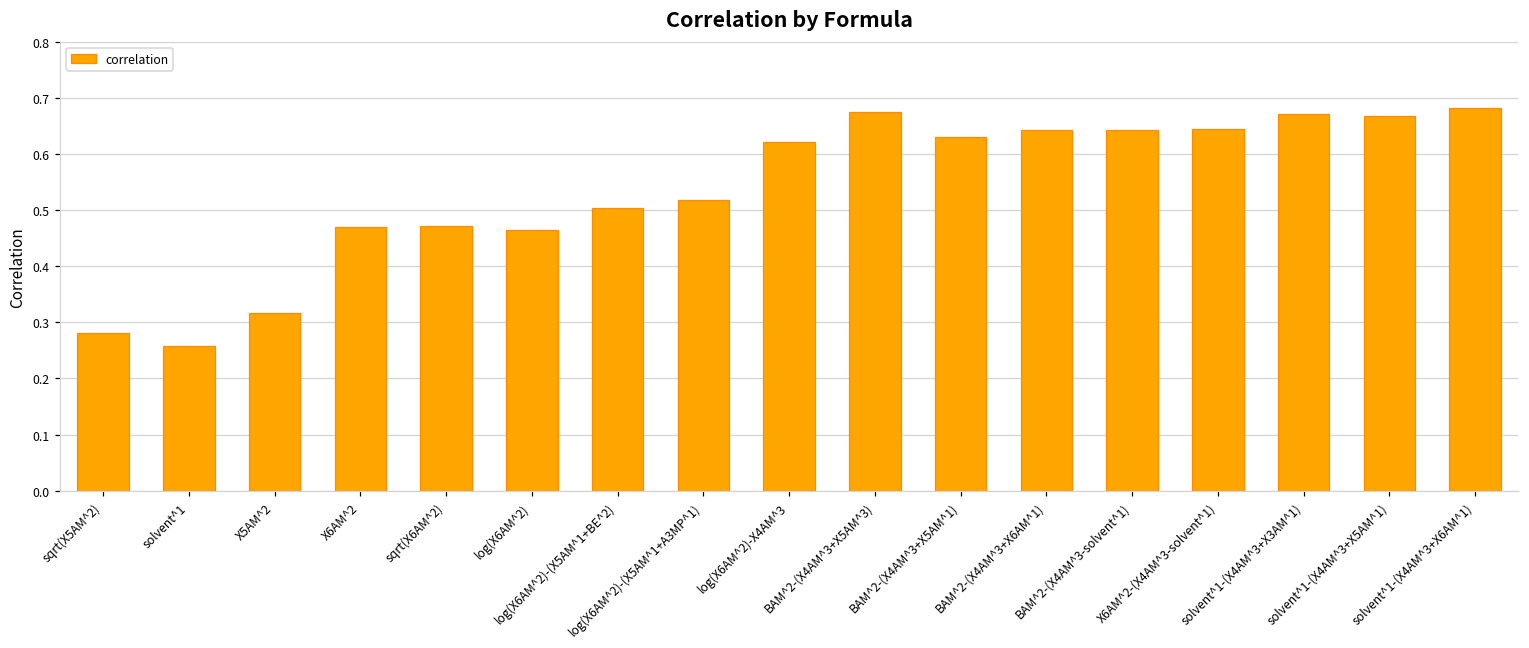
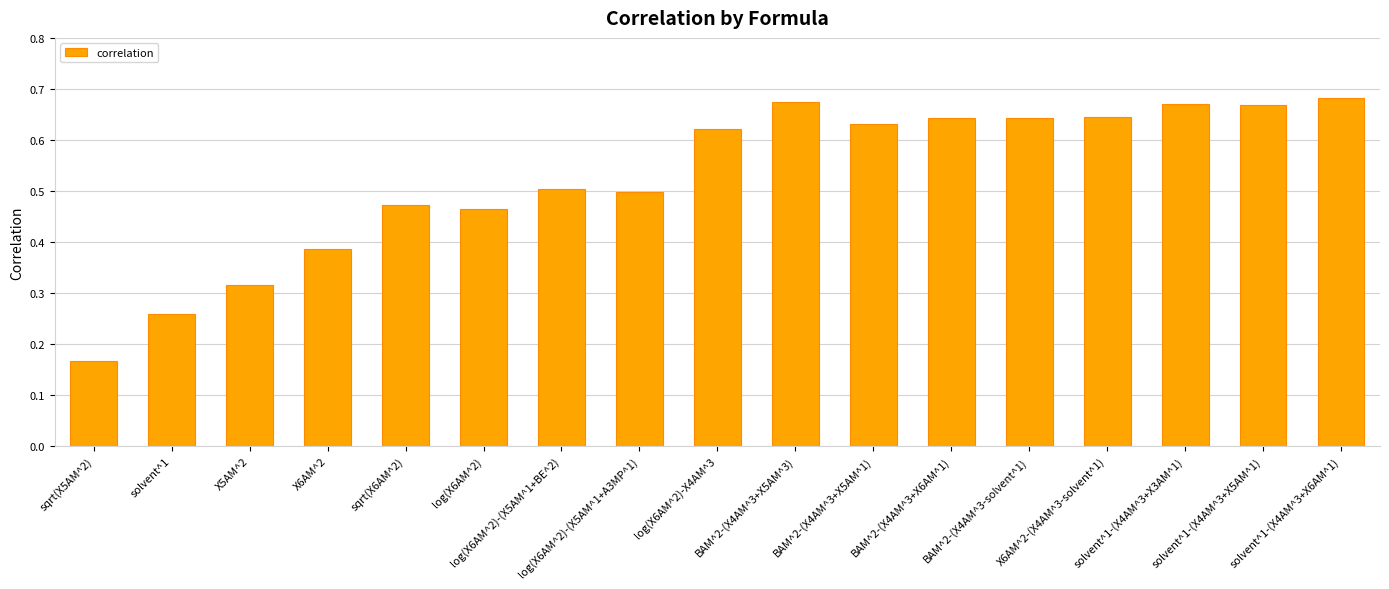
  {
-   "sqrt(X5AM^2)": 0.28,
+   "sqrt(X5AM^2)": 0.17,
    "solvent^1": 0.26,
    "X5AM^2": 0.32,
-   "X6AM^2": 0.47,
+   "X6AM^2": 0.39,
    "sqrt(X6AM^2)": 0.47,
    "log(X6AM^2)": 0.46,
    "log(X6AM^2)-(X5AM^1+BE^2)": 0.50,
-   "log(X6AM^2)-(X5AM^1+A3MP^1)": 0.52,
+   "log(X6AM^2)-(X5AM^1+A3MP^1)": 0.50,
    "log(X6AM^2)-X4AM^3": 0.62,
    "BAM^2-(X4AM^3+X5AM^3)": 0.68,
    "BAM^2-(X4AM^3+X5AM^1)": 0.63,
    "BAM^2-(X4AM^3+X6AM^1)": 0.64,
    "BAM^2-(X4AM^3-solvent^1)": 0.64,
    "X6AM^2-(X4AM^3-solvent^1)": 0.64,
    "solvent^1-(X4AM^3+X3AM^1)": 0.67,
    "solvent^1-(X4AM^3+X5AM^1)": 0.67,
    "solvent^1-(X4AM^3+X6AM^1)": 0.68
  }
